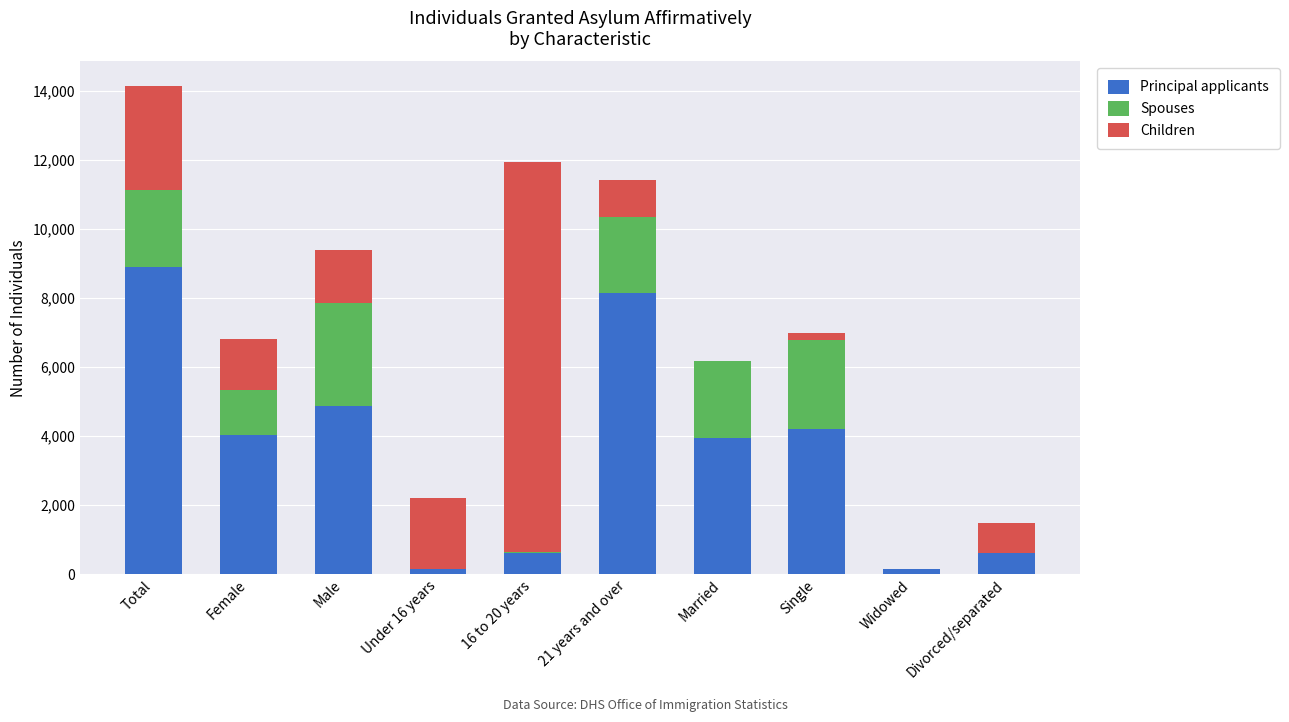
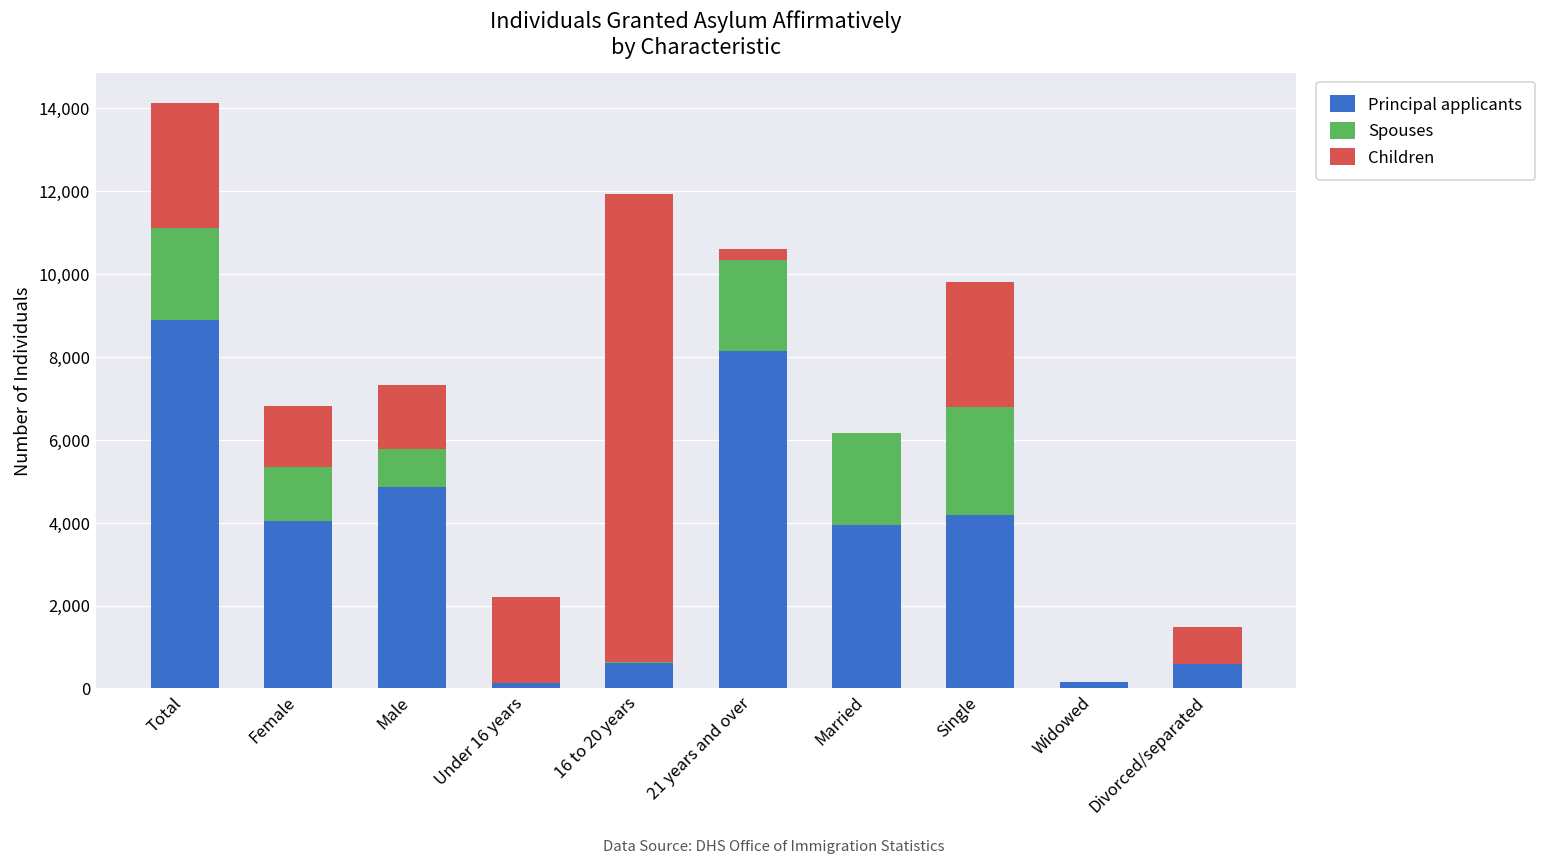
  {
    "Principal applicants": {
      "Total": "8,900",
      "Female": "4,000",
      "Male": "4,900",
      "Under 16 years": "100",
      "16 to 20 years": "600",
      "21 years and over": "8,100",
      "Married": "3,900",
      "Single": "4,200",
      "Widowed": "100",
      "Divorced/separated": "600"
    },
    "Spouses": {
      "Total": "2,200",
      "Female": "1,300",
-     "Male": "3,000",
+     "Male": "900",
      "Under 16 years": "0",
      "21 years and over": "2,200",
      "Married": "2,200",
      "Single": "2,600",
      "Widowed": "0",
      "Divorced/separated": "0"
    },
    "Children": {
      "Total": "3,000",
      "Female": "1,500",
      "Male": "1,600",
      "Under 16 years": "2,100",
      "16 to 20 years": "11,300",
-     "21 years and over": "1,100",
+     "21 years and over": "300",
      "Married": "0",
-     "Single": "200",
+     "Single": "3,000",
      "Widowed": "0",
      "Divorced/separated": "900"
    }
  }
